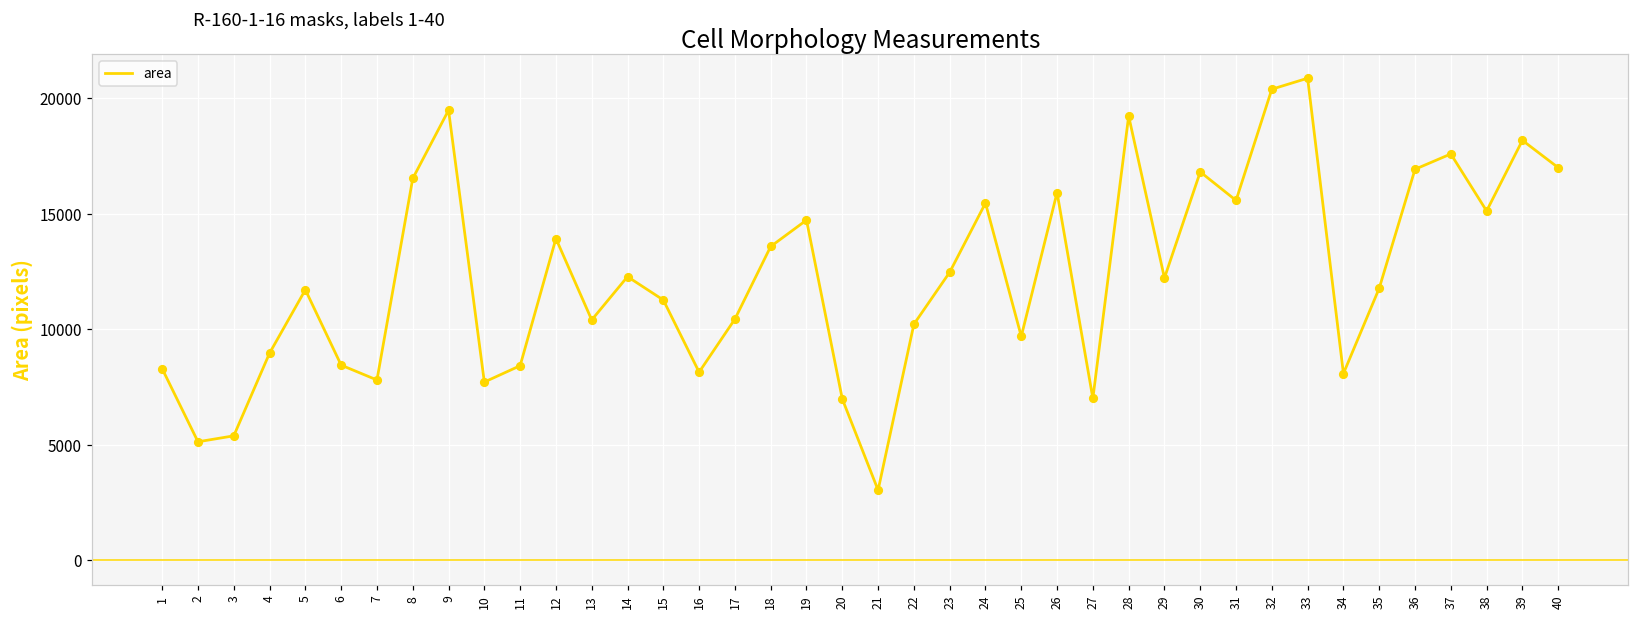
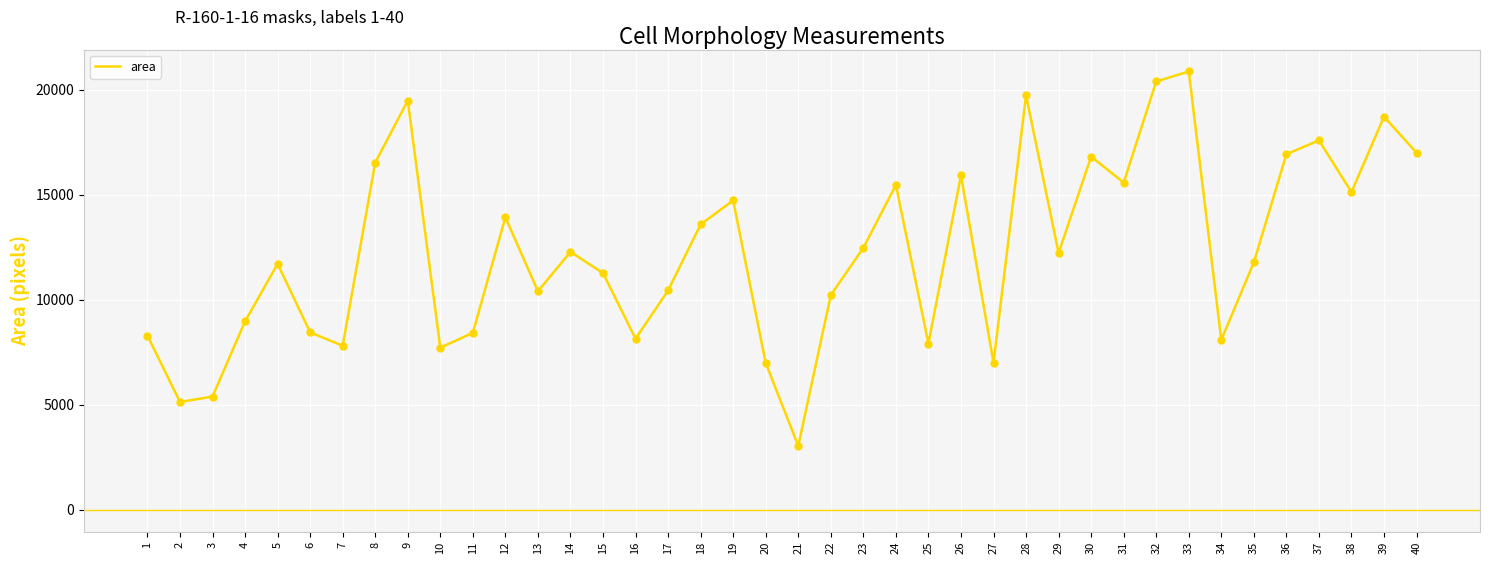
  {
    "1": 8300,
    "2": 5100,
    "3": 5400,
    "4": 9000,
    "5": 11700,
    "6": 8400,
    "7": 7800,
    "8": 16500,
    "9": 19500,
    "10": 7700,
    "11": 8400,
    "12": 13900,
    "13": 10400,
    "14": 12300,
    "15": 11300,
    "16": 8100,
    "17": 10400,
    "18": 13600,
    "19": 14700,
    "20": 7000,
    "21": 3000,
    "22": 10200,
    "23": 12500,
    "24": 15500,
-   "25": 9700,
+   "25": 7900,
    "26": 15900,
    "27": 7000,
-   "28": 19200,
+   "28": 19700,
    "29": 12200,
    "30": 16800,
    "31": 15600,
    "32": 20400,
    "33": 20900,
    "34": 8100,
    "35": 11800,
    "36": 16900,
    "37": 17600,
    "38": 15100,
-   "39": 18200,
+   "39": 18700,
    "40": 17000
  }
